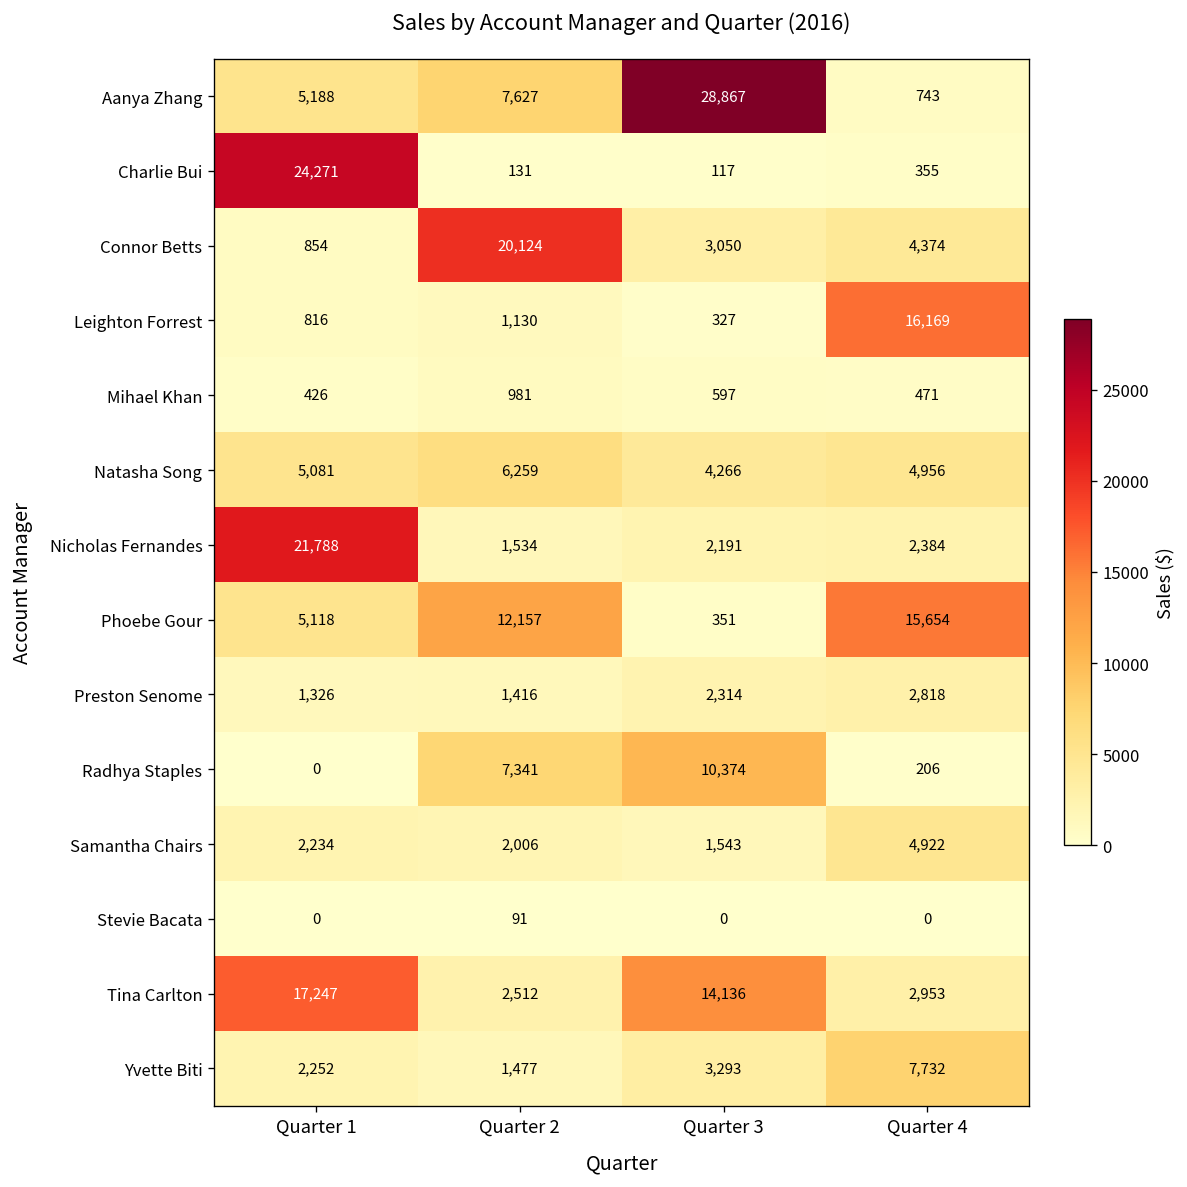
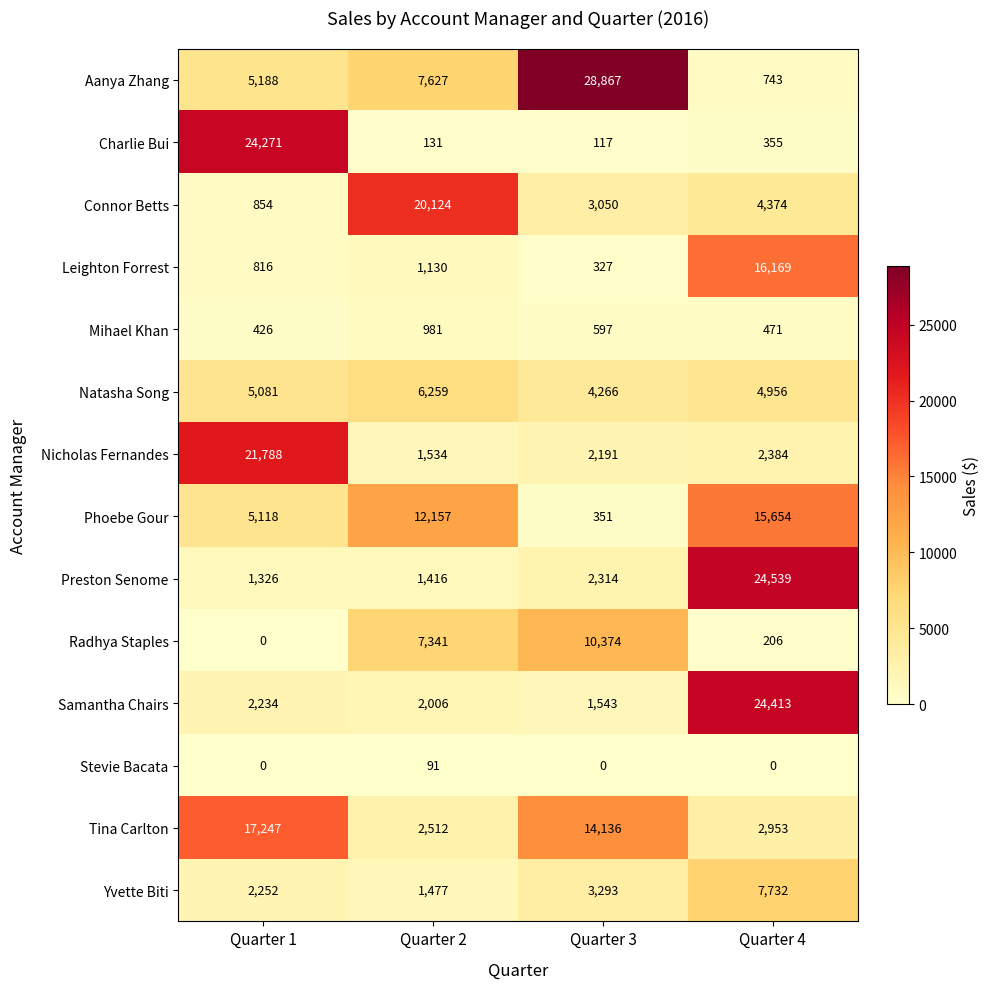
  {
    "Aanya Zhang": {
      "Quarter 1": "5,188",
      "Quarter 2": "7,627",
      "Quarter 3": "28,867",
      "Quarter 4": "743"
    },
    "Charlie Bui": {
      "Quarter 1": "24,271",
      "Quarter 2": "131",
      "Quarter 3": "117",
      "Quarter 4": "355"
    },
    "Connor Betts": {
      "Quarter 1": "854",
      "Quarter 2": "20,124",
      "Quarter 3": "3,050",
      "Quarter 4": "4,374"
    },
    "Leighton Forrest": {
      "Quarter 1": "816",
      "Quarter 2": "1,130",
      "Quarter 3": "327",
      "Quarter 4": "16,169"
    },
    "Mihael Khan": {
      "Quarter 1": "426",
      "Quarter 2": "981",
      "Quarter 3": "597",
      "Quarter 4": "471"
    },
    "Natasha Song": {
      "Quarter 1": "5,081",
      "Quarter 2": "6,259",
      "Quarter 3": "4,266",
      "Quarter 4": "4,956"
    },
    "Nicholas Fernandes": {
      "Quarter 1": "21,788",
      "Quarter 2": "1,534",
      "Quarter 3": "2,191",
      "Quarter 4": "2,384"
    },
    "Phoebe Gour": {
      "Quarter 1": "5,118",
      "Quarter 2": "12,157",
      "Quarter 3": "351",
      "Quarter 4": "15,654"
    },
    "Preston Senome": {
      "Quarter 1": "1,326",
      "Quarter 2": "1,416",
      "Quarter 3": "2,314",
-     "Quarter 4": "2,818"
+     "Quarter 4": "24,539"
    },
    "Radhya Staples": {
      "Quarter 1": "0",
      "Quarter 2": "7,341",
      "Quarter 3": "10,374",
      "Quarter 4": "206"
    },
    "Samantha Chairs": {
      "Quarter 1": "2,234",
      "Quarter 2": "2,006",
      "Quarter 3": "1,543",
-     "Quarter 4": "4,922"
+     "Quarter 4": "24,413"
    },
    "Stevie Bacata": {
      "Quarter 1": "0",
      "Quarter 2": "91",
      "Quarter 3": "0",
      "Quarter 4": "0"
    },
    "Tina Carlton": {
      "Quarter 1": "17,247",
      "Quarter 2": "2,512",
      "Quarter 3": "14,136",
      "Quarter 4": "2,953"
    },
    "Yvette Biti": {
      "Quarter 1": "2,252",
      "Quarter 2": "1,477",
      "Quarter 3": "3,293",
      "Quarter 4": "7,732"
    }
  }
